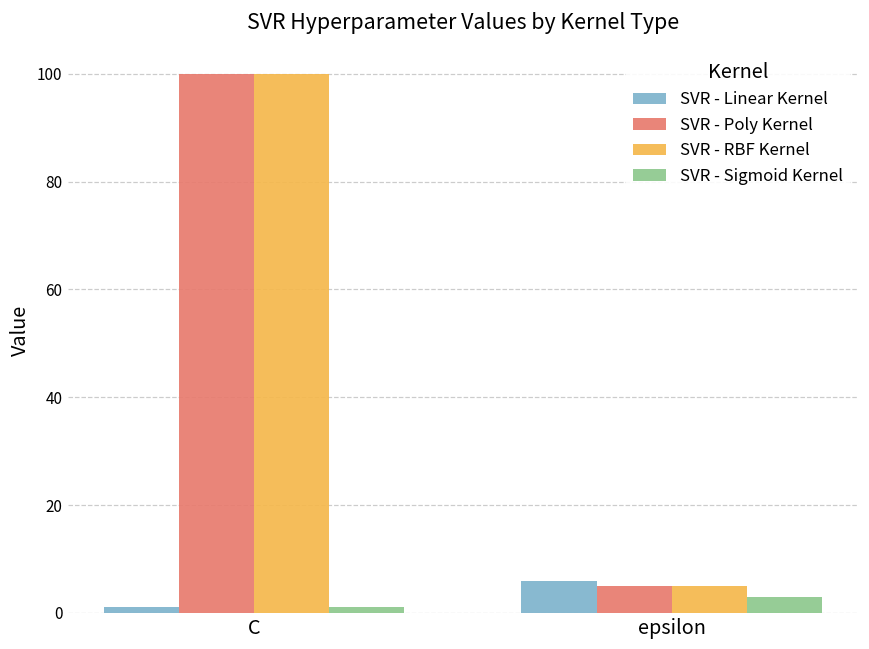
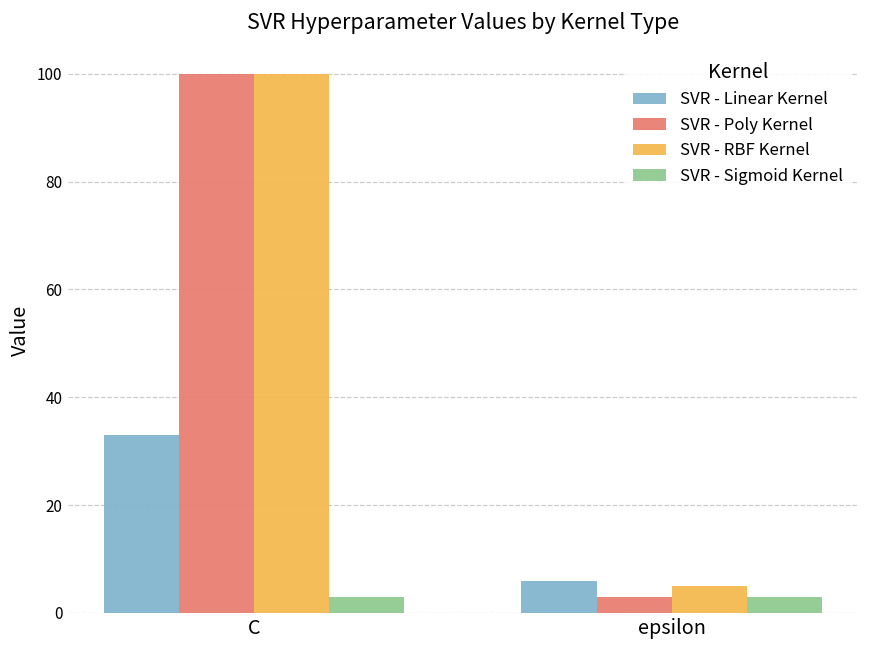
  {
    "SVR - Linear Kernel": {
-     "C": 1,
+     "C": 33,
      "epsilon": 6
    },
    "SVR - Poly Kernel": {
      "C": 100,
-     "epsilon": 5
+     "epsilon": 3
    },
    "SVR - RBF Kernel": {
      "C": 100,
      "epsilon": 5
    },
    "SVR - Sigmoid Kernel": {
-     "C": 1,
+     "C": 3,
      "epsilon": 3
    }
  }
